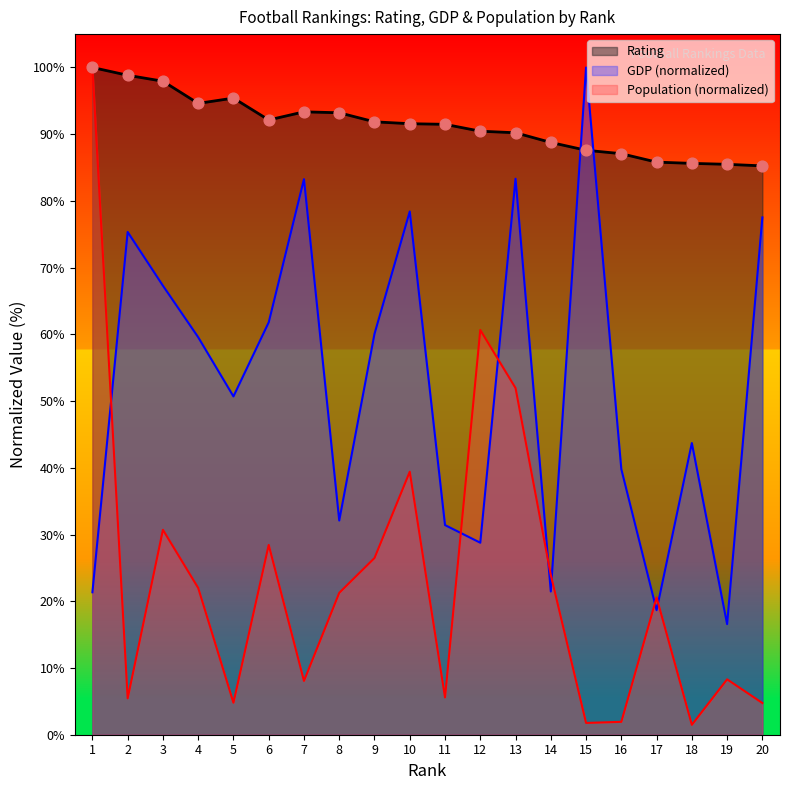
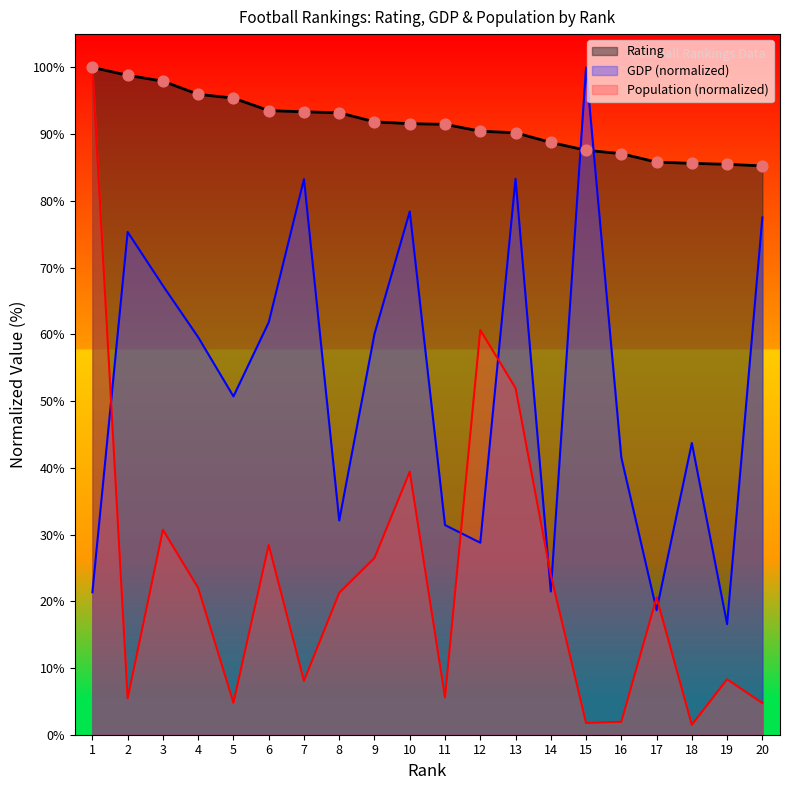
  {
    "Rating": {
      "2": "99%",
      "3": "98%",
-     "4": "95%",
+     "4": "96%",
      "5": "95%",
-     "6": "92%",
+     "6": "94%",
      "7": "93%",
      "8": "93%",
      "9": "92%",
      "10": "92%",
      "11": "91%",
      "12": "90%",
      "13": "90%",
      "14": "89%",
      "15": "88%",
      "16": "87%",
      "17": "86%",
      "18": "86%",
      "19": "85%",
      "20": "85%"
    },
    "GDP (normalized)": {
      "1": "21%",
      "2": "75%",
      "3": "67%",
      "4": "60%",
      "5": "51%",
      "6": "62%",
      "7": "83%",
      "8": "32%",
      "9": "60%",
      "10": "78%",
      "11": "31%",
      "12": "29%",
      "13": "83%",
      "14": "21%",
      "15": "100%",
-     "16": "40%",
+     "16": "42%",
      "17": "19%",
      "18": "44%",
      "19": "17%",
      "20": "78%"
    },
    "Population (normalized)": {
      "2": "5%",
      "3": "31%",
      "4": "22%",
      "5": "5%",
      "6": "28%",
      "7": "8%",
      "8": "21%",
      "9": "26%",
      "10": "39%",
      "11": "6%",
      "12": "61%",
      "13": "52%",
      "14": "24%",
      "15": "2%",
      "16": "2%",
      "17": "21%",
      "18": "1%",
      "19": "8%",
      "20": "5%"
    }
  }
